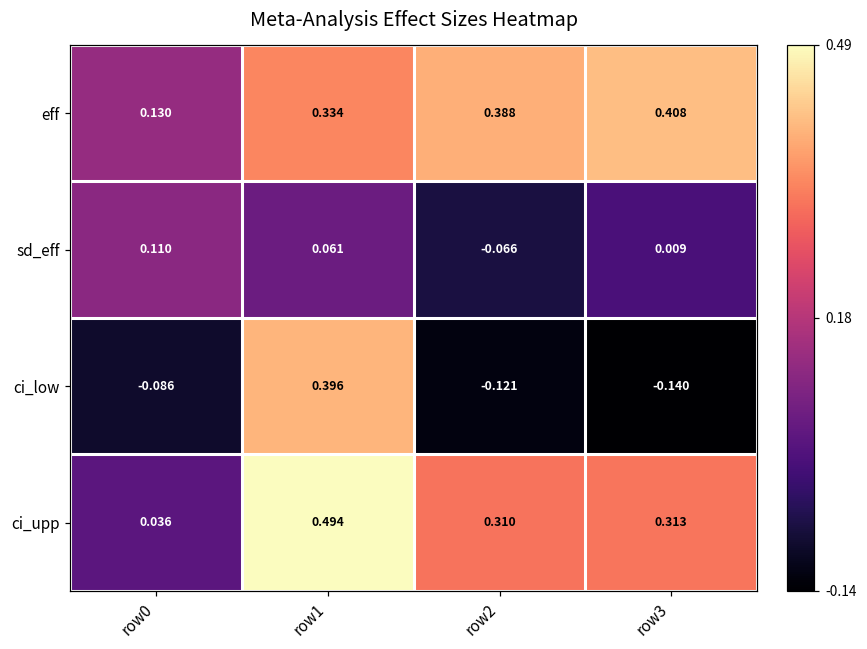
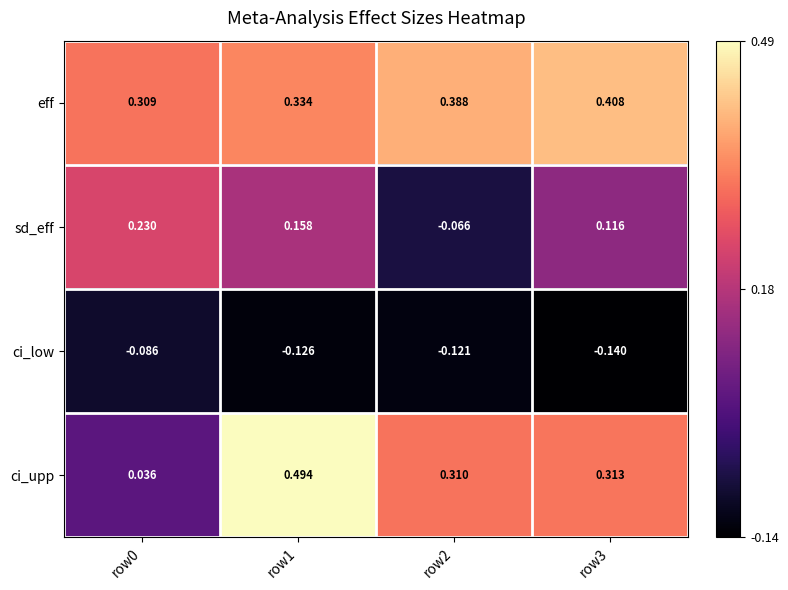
  {
    "eff": {
-     "row0": 0.130,
+     "row0": 0.309,
      "row1": 0.334,
      "row2": 0.388,
      "row3": 0.408
    },
    "sd_eff": {
-     "row0": 0.110,
-     "row1": 0.061,
+     "row0": 0.230,
+     "row1": 0.158,
      "row2": -0.066,
-     "row3": 0.009
+     "row3": 0.116
    },
    "ci_low": {
      "row0": -0.086,
-     "row1": 0.396,
+     "row1": -0.126,
      "row2": -0.121,
      "row3": -0.140
    },
    "ci_upp": {
      "row0": 0.036,
      "row1": 0.494,
      "row2": 0.310,
      "row3": 0.313
    }
  }
